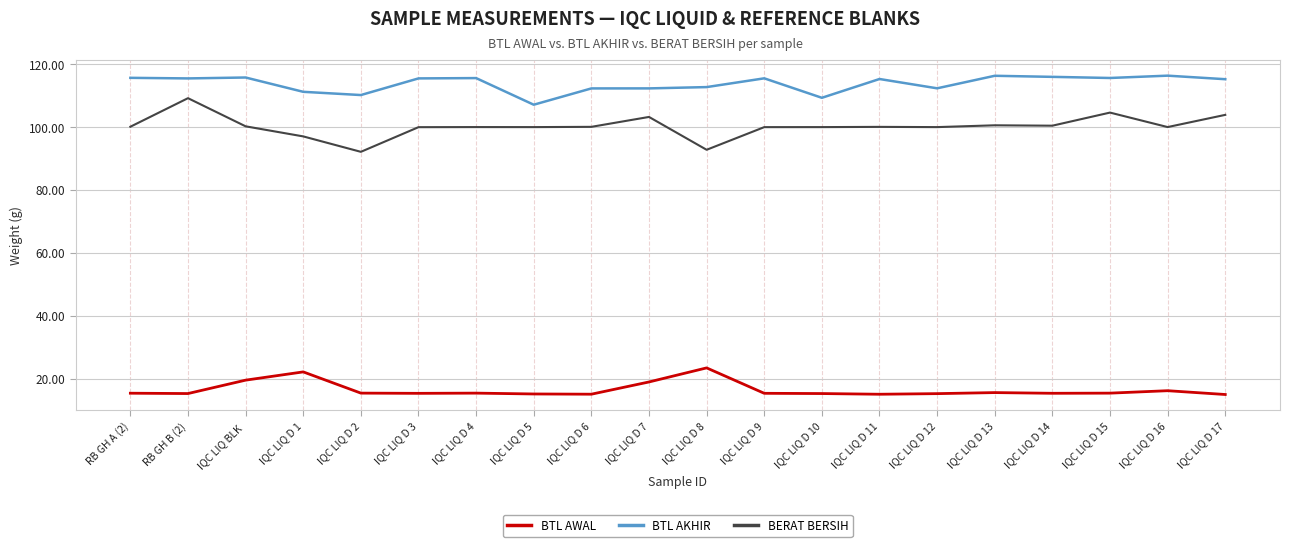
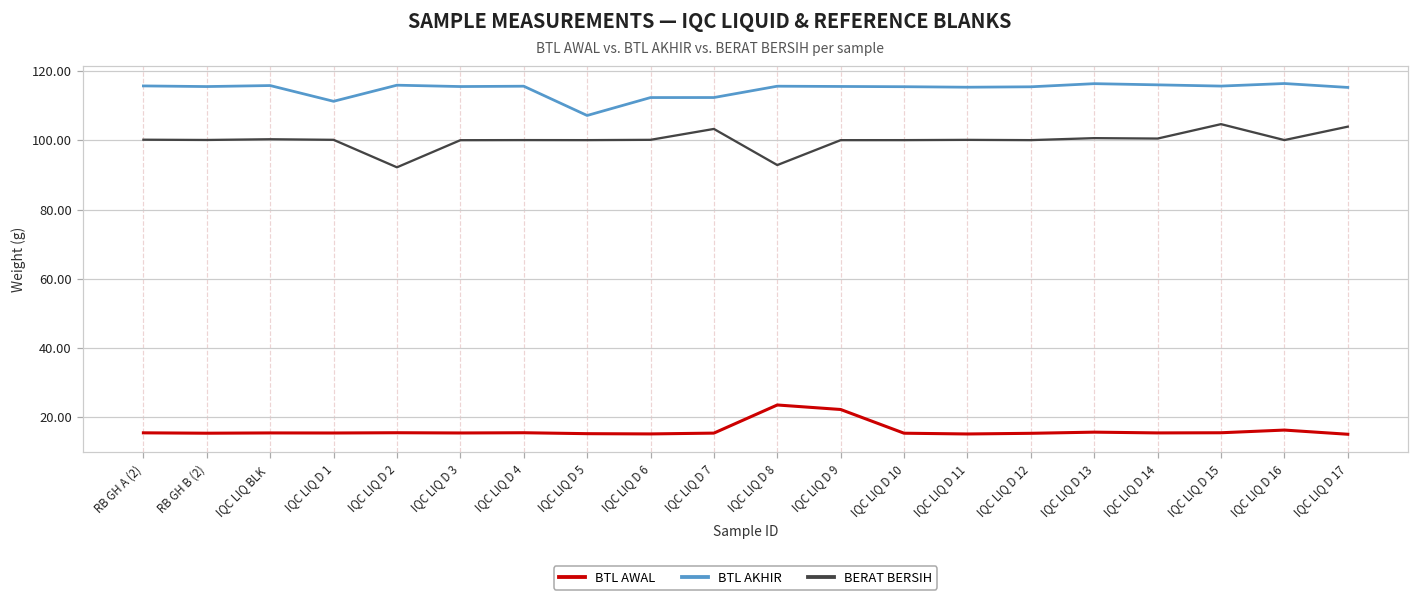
  {
    "BTL AWAL": {
      "RB GH A (2)": 16,
      "RB GH B (2)": 15,
-     "IQC LIQ BLK": 20,
-     "IQC LIQ D 1": 22,
+     "IQC LIQ BLK": 16,
+     "IQC LIQ D 1": 15,
      "IQC LIQ D 2": 16,
      "IQC LIQ D 3": 15,
      "IQC LIQ D 4": 16,
      "IQC LIQ D 5": 15,
      "IQC LIQ D 6": 15,
-     "IQC LIQ D 7": 19,
+     "IQC LIQ D 7": 15,
      "IQC LIQ D 8": 24,
-     "IQC LIQ D 9": 15,
+     "IQC LIQ D 9": 22,
      "IQC LIQ D 10": 15,
      "IQC LIQ D 11": 15,
      "IQC LIQ D 12": 15,
      "IQC LIQ D 13": 16,
      "IQC LIQ D 14": 16,
      "IQC LIQ D 15": 16,
      "IQC LIQ D 16": 16,
      "IQC LIQ D 17": 15
    },
    "BTL AKHIR": {
      "RB GH A (2)": 116,
      "RB GH B (2)": 116,
      "IQC LIQ BLK": 116,
      "IQC LIQ D 1": 111,
-     "IQC LIQ D 2": 110,
+     "IQC LIQ D 2": 116,
      "IQC LIQ D 3": 116,
      "IQC LIQ D 4": 116,
      "IQC LIQ D 5": 107,
      "IQC LIQ D 6": 112,
      "IQC LIQ D 7": 112,
-     "IQC LIQ D 8": 113,
+     "IQC LIQ D 8": 116,
      "IQC LIQ D 9": 116,
-     "IQC LIQ D 10": 109,
+     "IQC LIQ D 10": 115,
      "IQC LIQ D 11": 115,
-     "IQC LIQ D 12": 112,
+     "IQC LIQ D 12": 115,
      "IQC LIQ D 13": 116,
      "IQC LIQ D 14": 116,
      "IQC LIQ D 15": 116,
      "IQC LIQ D 16": 116,
      "IQC LIQ D 17": 115
    },
    "BERAT BERSIH": {
      "RB GH A (2)": 100,
-     "RB GH B (2)": 109,
+     "RB GH B (2)": 100,
      "IQC LIQ BLK": 100,
-     "IQC LIQ D 1": 97,
+     "IQC LIQ D 1": 100,
      "IQC LIQ D 2": 92,
      "IQC LIQ D 3": 100,
      "IQC LIQ D 4": 100,
      "IQC LIQ D 5": 100,
      "IQC LIQ D 6": 100,
      "IQC LIQ D 7": 103,
      "IQC LIQ D 8": 93,
      "IQC LIQ D 9": 100,
      "IQC LIQ D 10": 100,
      "IQC LIQ D 11": 100,
      "IQC LIQ D 12": 100,
      "IQC LIQ D 13": 101,
      "IQC LIQ D 14": 100,
      "IQC LIQ D 15": 105,
      "IQC LIQ D 16": 100,
      "IQC LIQ D 17": 104
    }
  }
